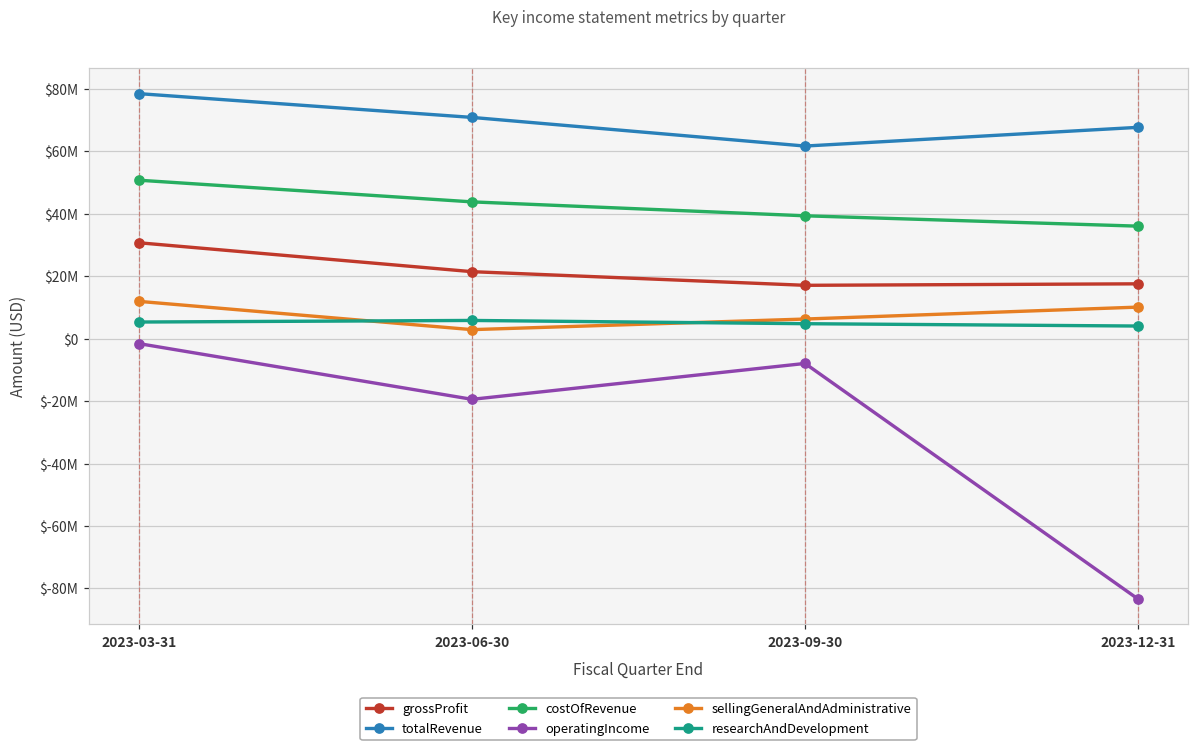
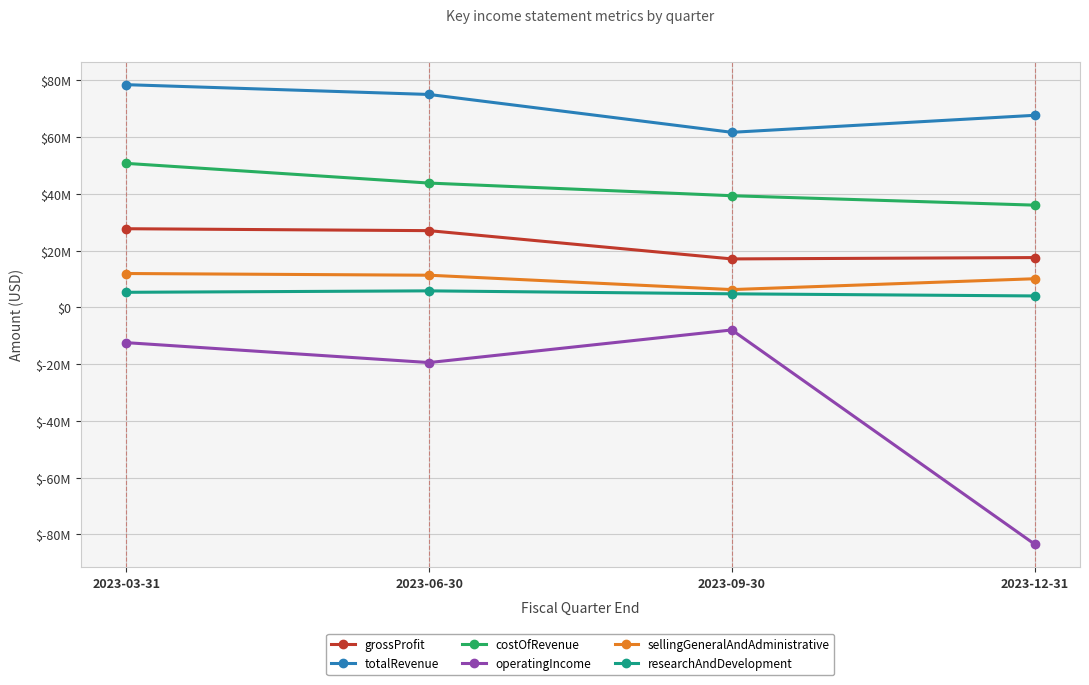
  {
    "grossProfit": {
-     "2023-03-31": "$31000000",
-     "2023-06-30": "$21000000",
+     "2023-03-31": "$28000000",
+     "2023-06-30": "$27000000",
      "2023-09-30": "$17000000",
      "2023-12-31": "$18000000"
    },
    "totalRevenue": {
      "2023-03-31": "$79000000",
-     "2023-06-30": "$71000000",
+     "2023-06-30": "$75000000",
      "2023-09-30": "$62000000",
      "2023-12-31": "$68000000"
    },
    "operatingIncome": {
-     "2023-03-31": "$-2000000",
+     "2023-03-31": "$-12000000",
      "2023-06-30": "$-19000000",
      "2023-09-30": "$-8000000",
      "2023-12-31": "$-83000000"
    },
    "sellingGeneralAndAdministrative": {
      "2023-03-31": "$12000000",
-     "2023-06-30": "$3000000",
+     "2023-06-30": "$11000000",
      "2023-09-30": "$6000000",
      "2023-12-31": "$10000000"
    }
  }
